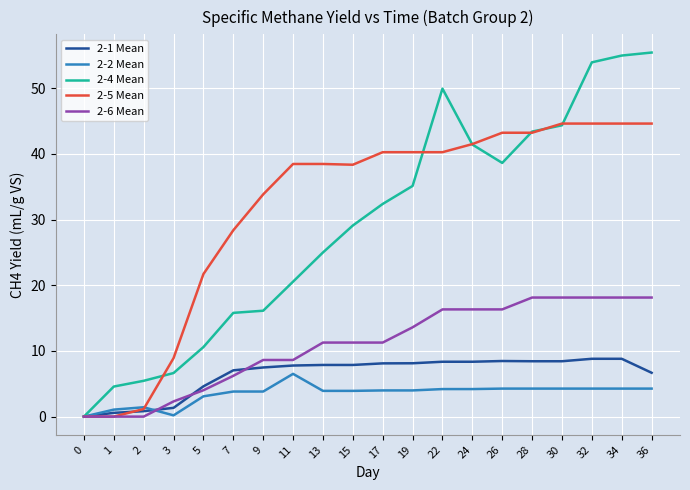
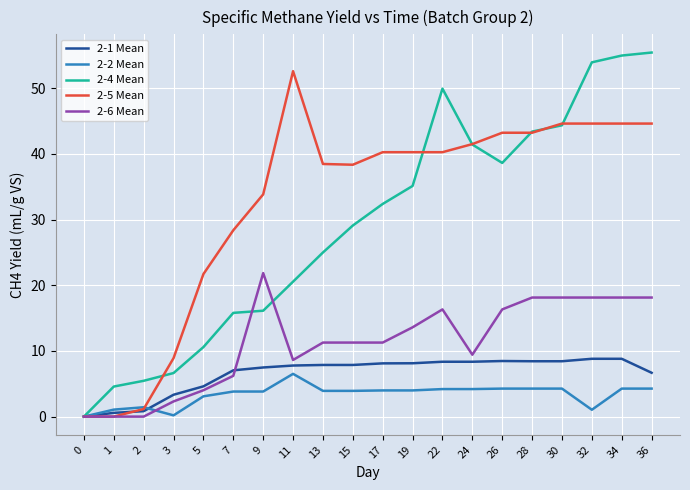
  {
    "2-1 Mean": {
      "1": 1,
-     "3": 1,
+     "3": 3,
      "5": 5,
      "7": 7,
      "9": 7,
      "11": 8,
      "13": 8,
      "15": 8,
      "17": 8,
      "19": 8,
      "22": 8,
      "24": 8,
      "26": 8,
      "28": 8,
      "30": 8,
      "32": 9,
      "34": 9,
      "36": 7
    },
    "2-2 Mean": {
      "1": 1,
      "3": 0,
      "5": 3,
      "7": 4,
      "9": 4,
      "11": 7,
      "13": 4,
      "15": 4,
      "17": 4,
      "19": 4,
      "22": 4,
      "24": 4,
      "26": 4,
      "28": 4,
      "30": 4,
-     "32": 4,
+     "32": 1,
      "34": 4,
      "36": 4
    },
    "2-4 Mean": {
      "1": 5,
      "2": 5,
      "3": 7,
      "5": 11,
      "7": 16,
      "9": 16,
      "11": 21,
      "13": 25,
      "15": 29,
      "17": 32,
      "19": 35,
      "22": 50,
      "26": 39,
      "32": 54,
      "34": 55,
      "36": 55
    },
    "2-5 Mean": {
      "3": 9,
      "5": 22,
      "7": 28,
      "9": 34,
-     "11": 38,
+     "11": 53,
      "13": 38,
      "15": 38,
      "17": 40,
      "19": 40,
      "22": 40,
      "26": 43,
      "32": 45,
      "34": 45,
      "36": 45
    },
    "2-6 Mean": {
      "2": 0,
      "3": 2,
      "5": 4,
      "7": 6,
-     "9": 9,
+     "9": 22,
      "11": 9,
      "13": 11,
      "15": 11,
      "17": 11,
      "19": 14,
      "22": 16,
-     "24": 16,
+     "24": 9,
      "26": 16,
      "28": 18,
      "30": 18,
      "32": 18,
      "34": 18,
      "36": 18
    }
  }
